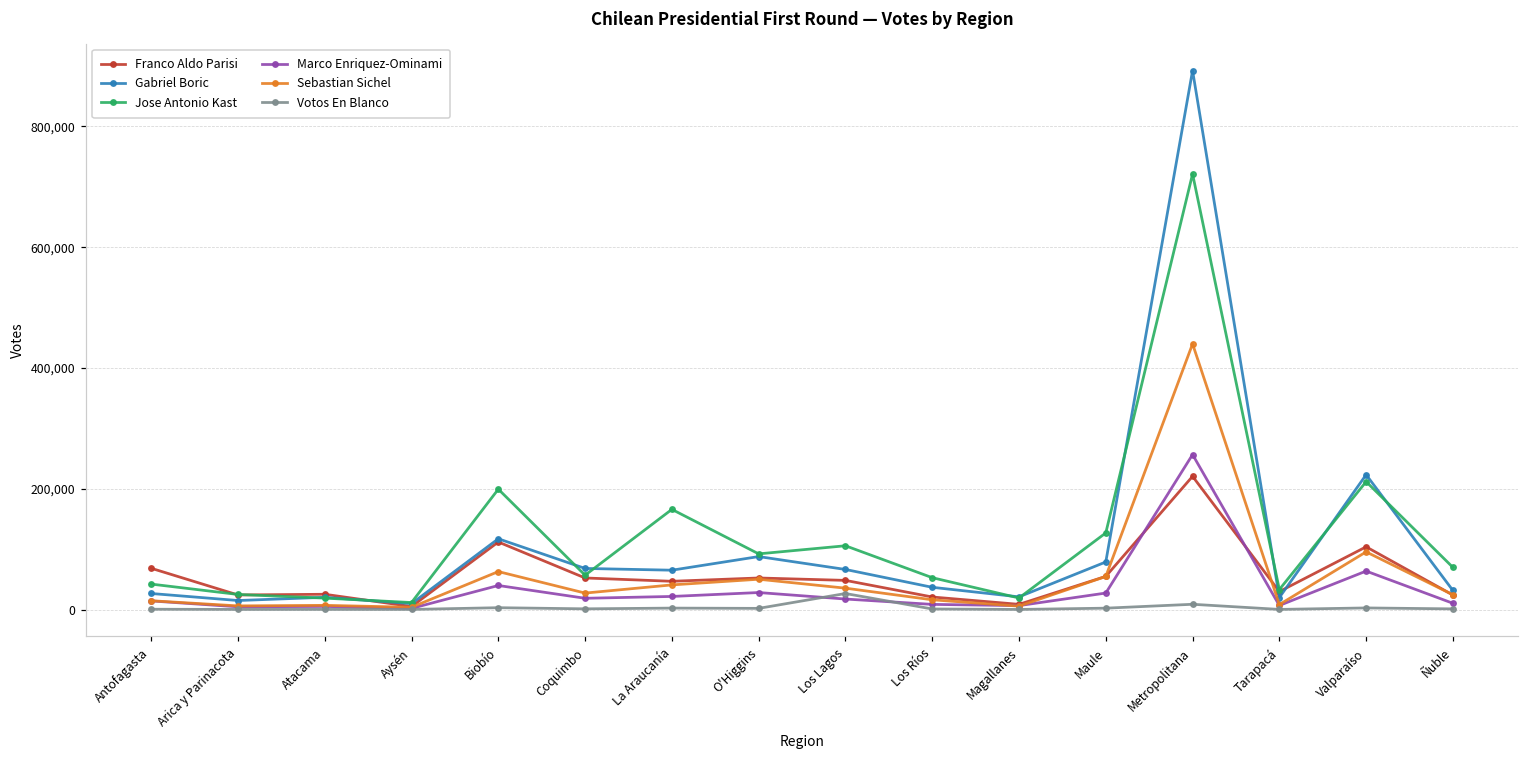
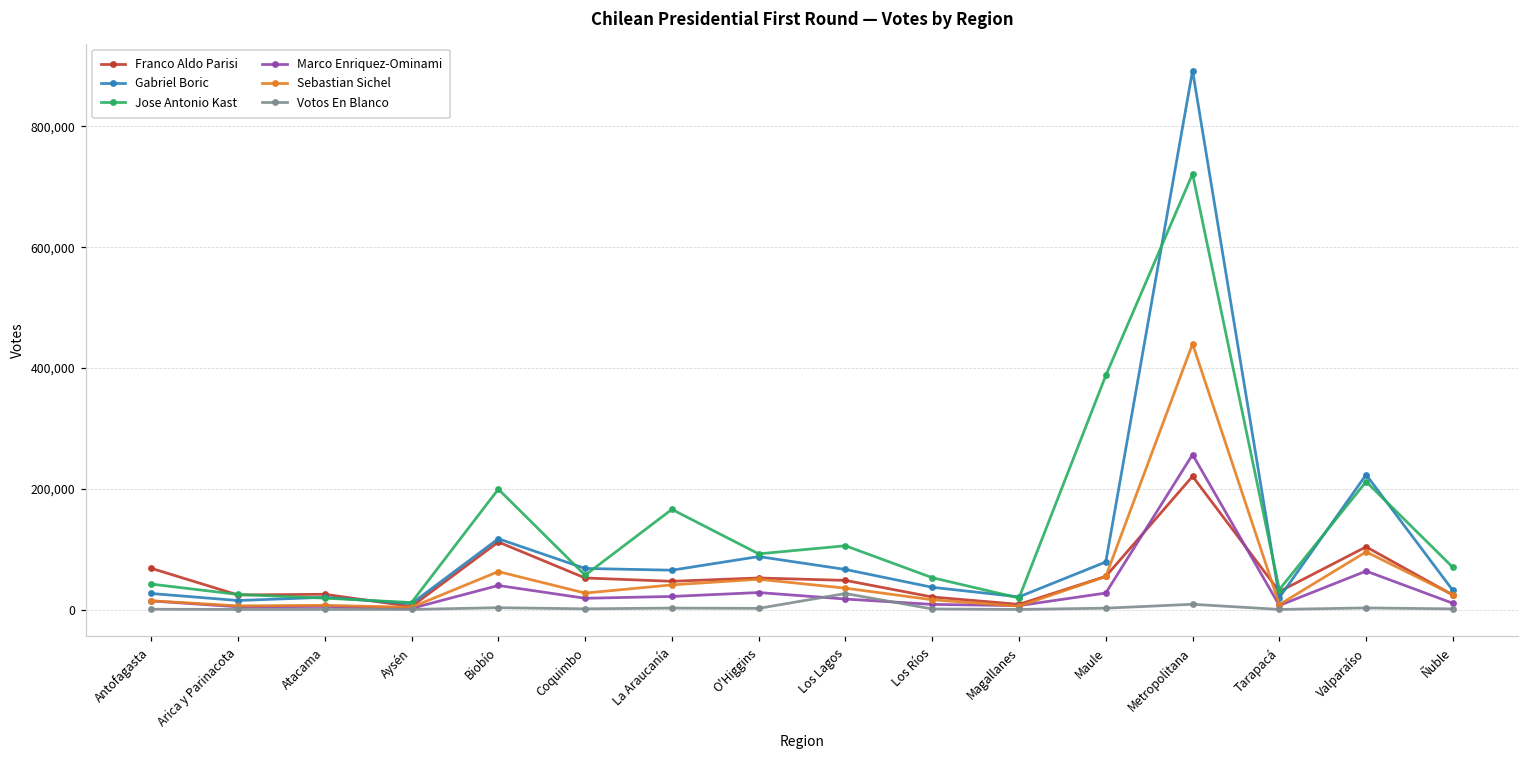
  {
    "Franco Aldo Parisi": {
      "Antofagasta": "70,000",
      "Atacama": "30,000",
      "Biobío": "110,000",
      "La Araucanía": "50,000",
      "Los Lagos": "50,000",
      "Los Ríos": "20,000",
      "Metropolitana": "220,000",
      "Valparaíso": "100,000"
    },
    "Gabriel Boric": {
      "Antofagasta": "30,000",
      "Arica y Parinacota": "20,000",
      "Biobío": "120,000",
      "Coquimbo": "70,000",
      "La Araucanía": "70,000",
      "Los Lagos": "70,000",
      "Los Ríos": "40,000",
      "Maule": "80,000",
      "Metropolitana": "890,000",
      "Tarapacá": "20,000",
      "Valparaíso": "220,000",
      "Ñuble": "30,000"
    },
    "Jose Antonio Kast": {
      "Antofagasta": "40,000",
      "Biobío": "200,000",
      "La Araucanía": "170,000",
      "Los Lagos": "110,000",
      "Los Ríos": "50,000",
-     "Maule": "130,000",
+     "Maule": "390,000",
      "Metropolitana": "720,000",
      "Valparaíso": "210,000",
      "Ñuble": "70,000"
    },
    "Marco Enriquez-Ominami": {
      "Biobío": "40,000",
      "Coquimbo": "20,000",
      "La Araucanía": "20,000",
      "O'Higgins": "30,000",
      "Los Lagos": "20,000",
      "Los Ríos": "10,000",
      "Maule": "30,000",
      "Metropolitana": "260,000",
      "Valparaíso": "60,000",
      "Ñuble": "10,000"
    },
    "Sebastian Sichel": {
      "Biobío": "60,000",
      "Coquimbo": "30,000",
      "La Araucanía": "40,000",
      "Los Lagos": "40,000",
      "Los Ríos": "20,000",
      "Metropolitana": "440,000",
      "Valparaíso": "100,000"
    },
    "Votos En Blanco": {
      "Antofagasta": "0",
      "Atacama": "0",
      "Biobío": "0",
      "Coquimbo": "0",
      "La Araucanía": "0",
      "O'Higgins": "0",
      "Los Lagos": "30,000",
      "Los Ríos": "0",
      "Magallanes": "0",
      "Maule": "0",
      "Metropolitana": "10,000",
      "Tarapacá": "0",
      "Valparaíso": "0",
      "Ñuble": "0"
    }
  }
